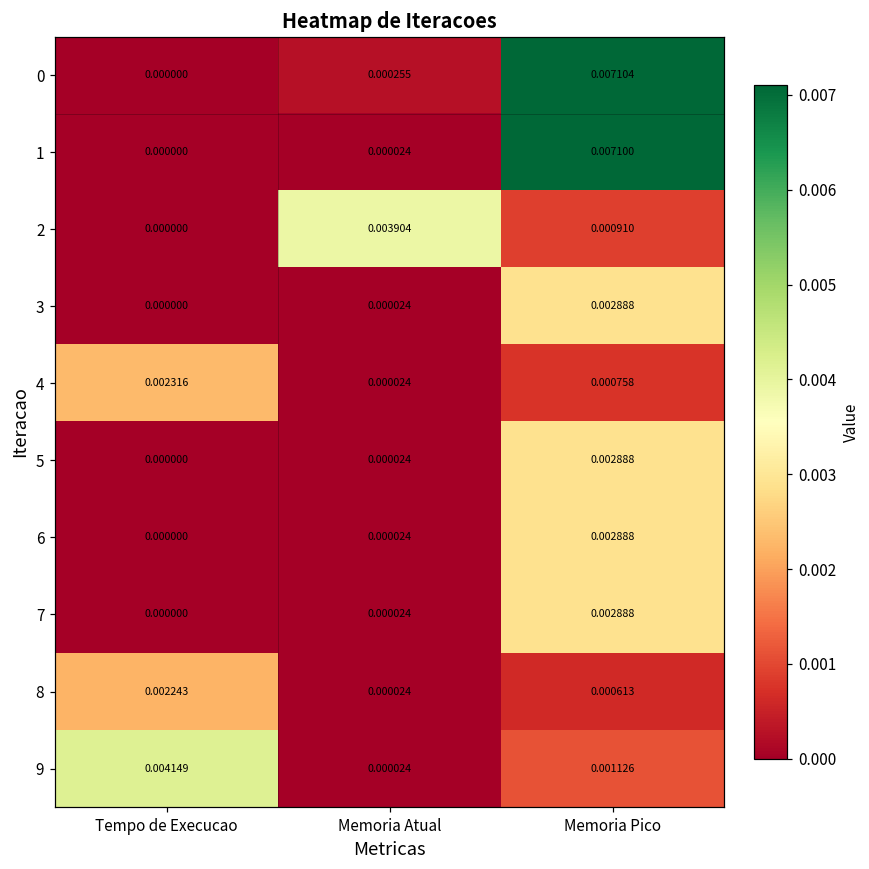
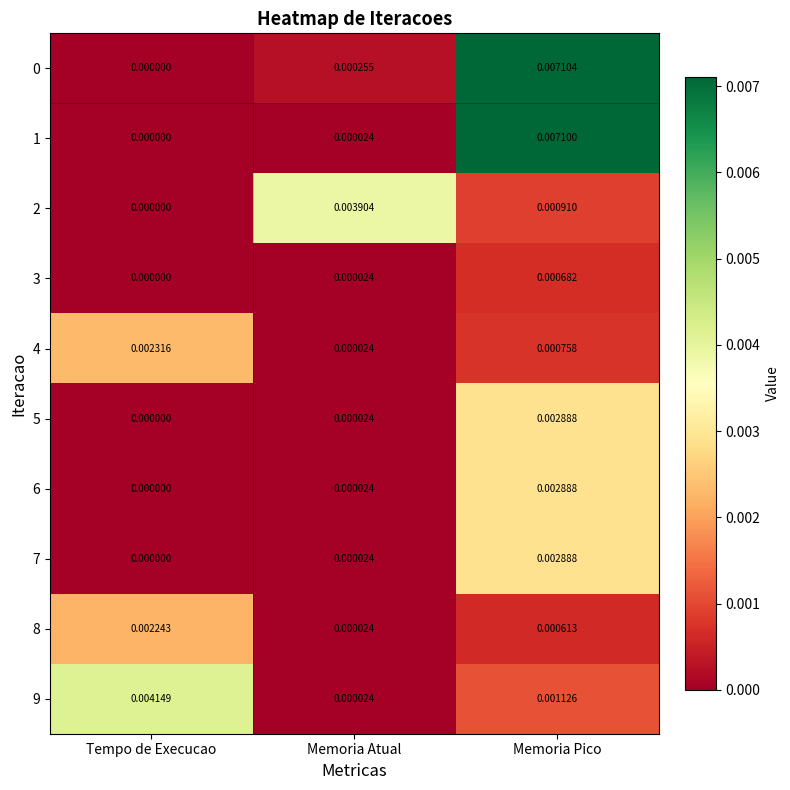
  {
    "0": {
      "Tempo de Execucao": 0.000000,
      "Memoria Atual": 0.000255,
      "Memoria Pico": 0.007104
    },
    "1": {
      "Tempo de Execucao": 0.000000,
      "Memoria Atual": 0.000024,
      "Memoria Pico": 0.007100
    },
    "2": {
      "Tempo de Execucao": 0.000000,
      "Memoria Atual": 0.003904,
      "Memoria Pico": 0.000910
    },
    "3": {
      "Tempo de Execucao": 0.000000,
      "Memoria Atual": 0.000024,
-     "Memoria Pico": 0.002888
+     "Memoria Pico": 0.000682
    },
    "4": {
      "Tempo de Execucao": 0.002316,
      "Memoria Atual": 0.000024,
      "Memoria Pico": 0.000758
    },
    "5": {
      "Tempo de Execucao": 0.000000,
      "Memoria Atual": 0.000024,
      "Memoria Pico": 0.002888
    },
    "6": {
      "Tempo de Execucao": 0.000000,
      "Memoria Atual": 0.000024,
      "Memoria Pico": 0.002888
    },
    "7": {
      "Tempo de Execucao": 0.000000,
      "Memoria Atual": 0.000024,
      "Memoria Pico": 0.002888
    },
    "8": {
      "Tempo de Execucao": 0.002243,
      "Memoria Atual": 0.000024,
      "Memoria Pico": 0.000613
    },
    "9": {
      "Tempo de Execucao": 0.004149,
      "Memoria Atual": 0.000024,
      "Memoria Pico": 0.001126
    }
  }
